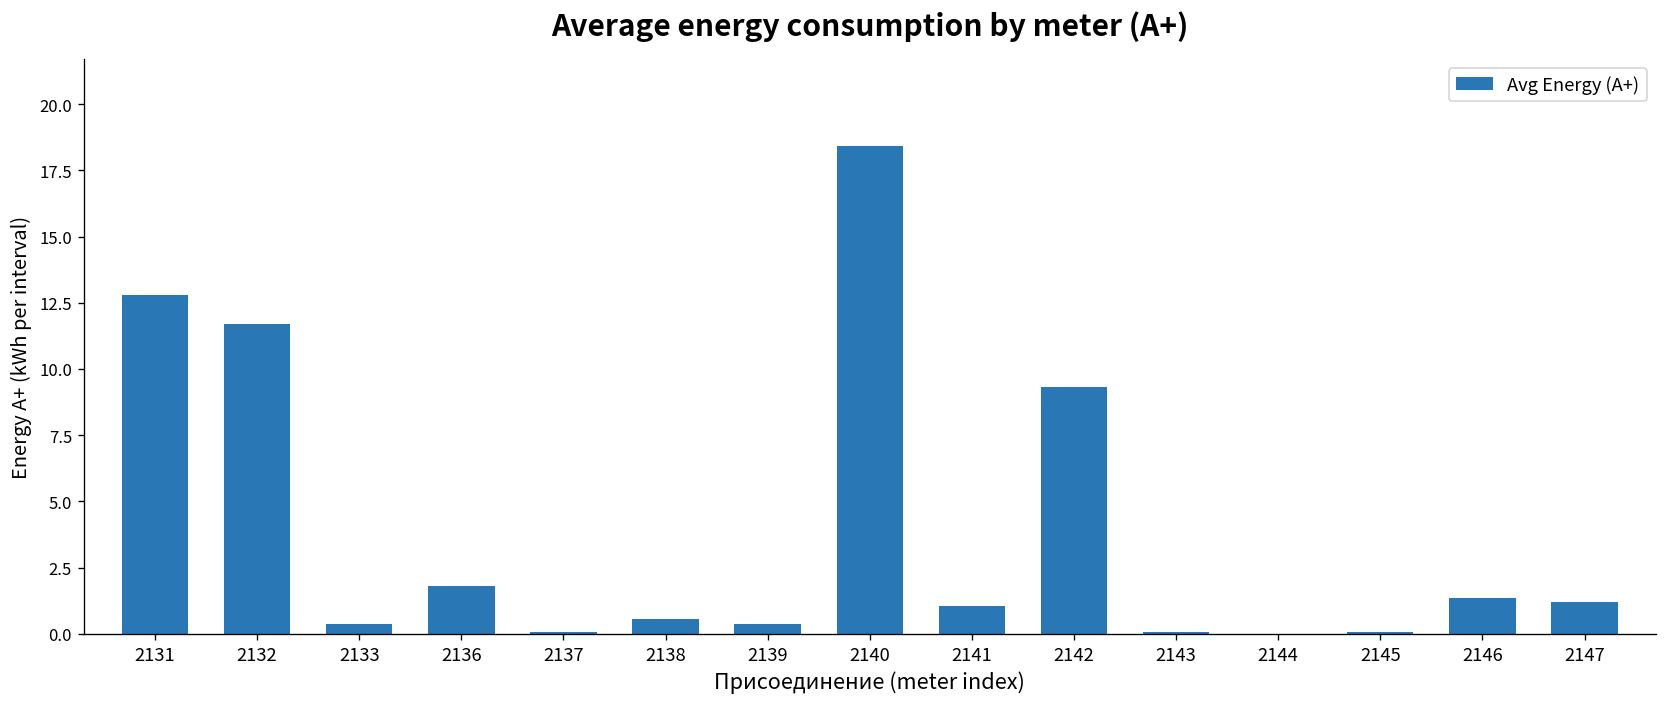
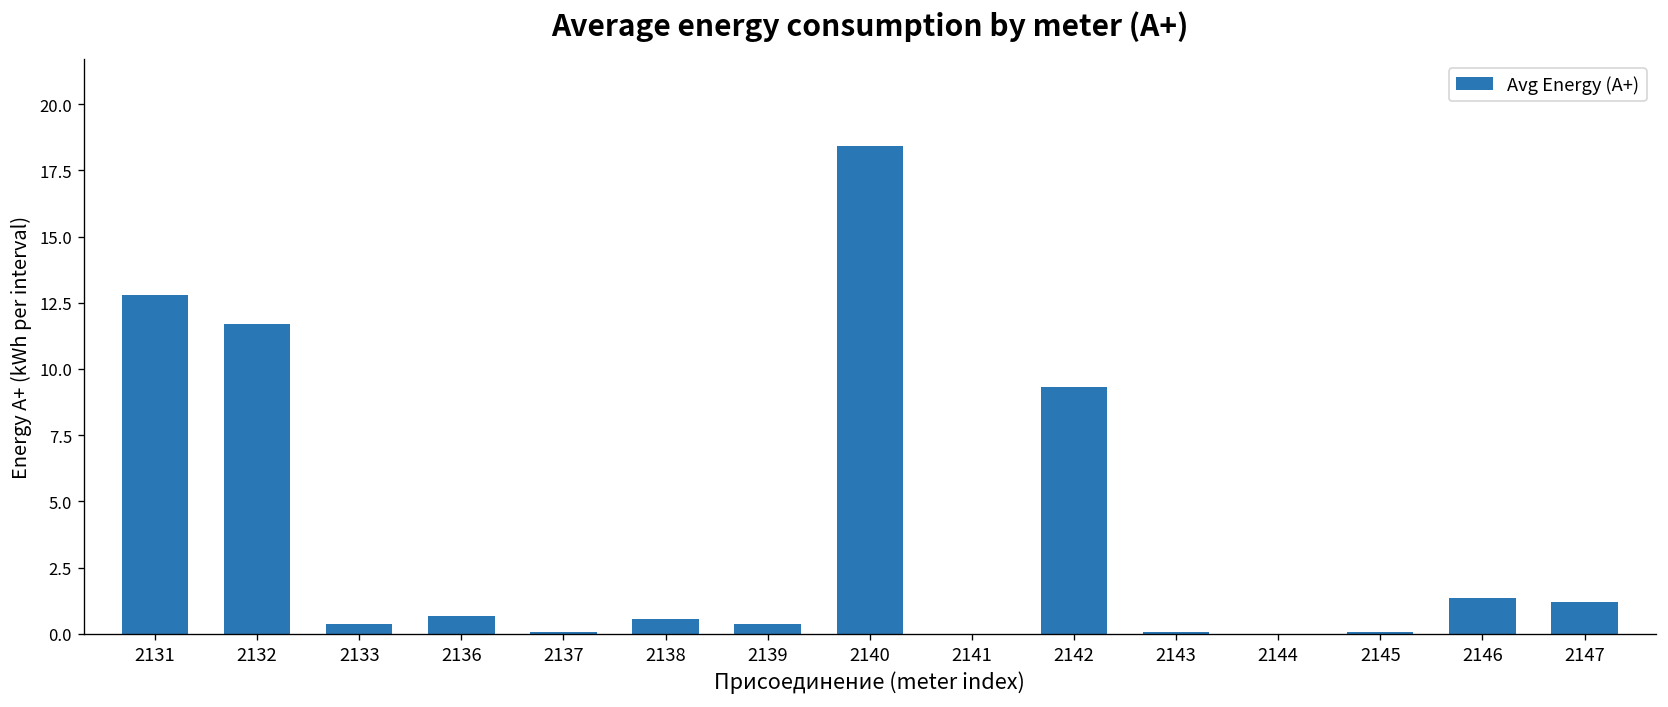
  {
    "2131": 12.8,
    "2132": 11.7,
    "2133": 0.4,
-   "2136": 1.8,
+   "2136": 0.7,
    "2138": 0.6,
    "2139": 0.4,
    "2140": 18.4,
-   "2141": 1.0,
+   "2141": 0.0,
    "2142": 9.3,
    "2144": 0.0,
    "2146": 1.4,
    "2147": 1.2
  }
